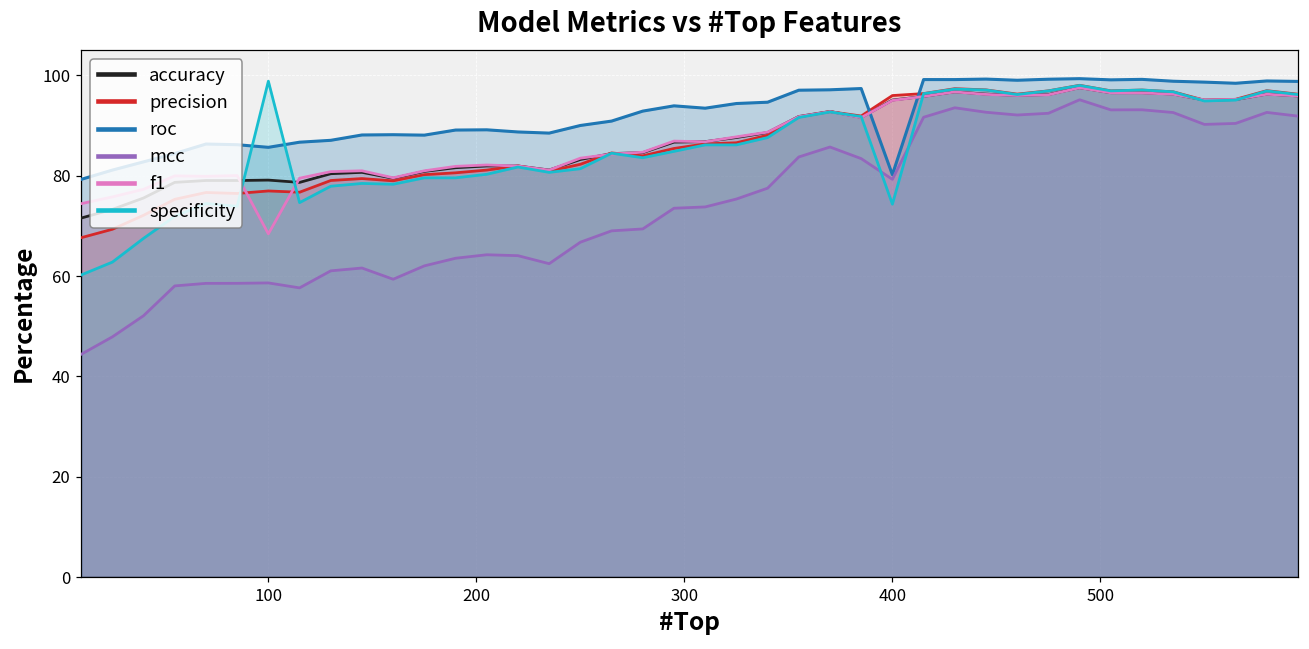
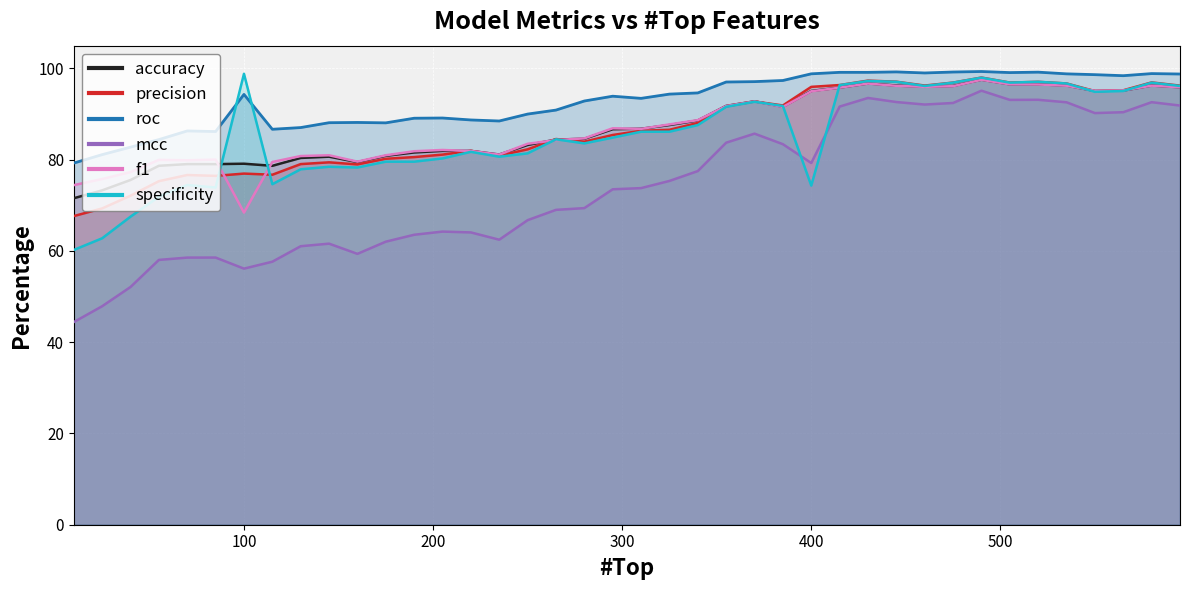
  {
    "accuracy": {
      "100": 79
    },
    "precision": {
      "100": 77,
      "400": 96
    },
    "roc": {
-     "100": 86,
-     "400": 80
+     "100": 94,
+     "400": 99
    },
    "mcc": {
-     "100": 59,
+     "100": 56,
      "400": 79
    },
    "f1": {
      "100": 68
    },
    "specificity": {
      "100": 99,
      "400": 74
    }
  }
